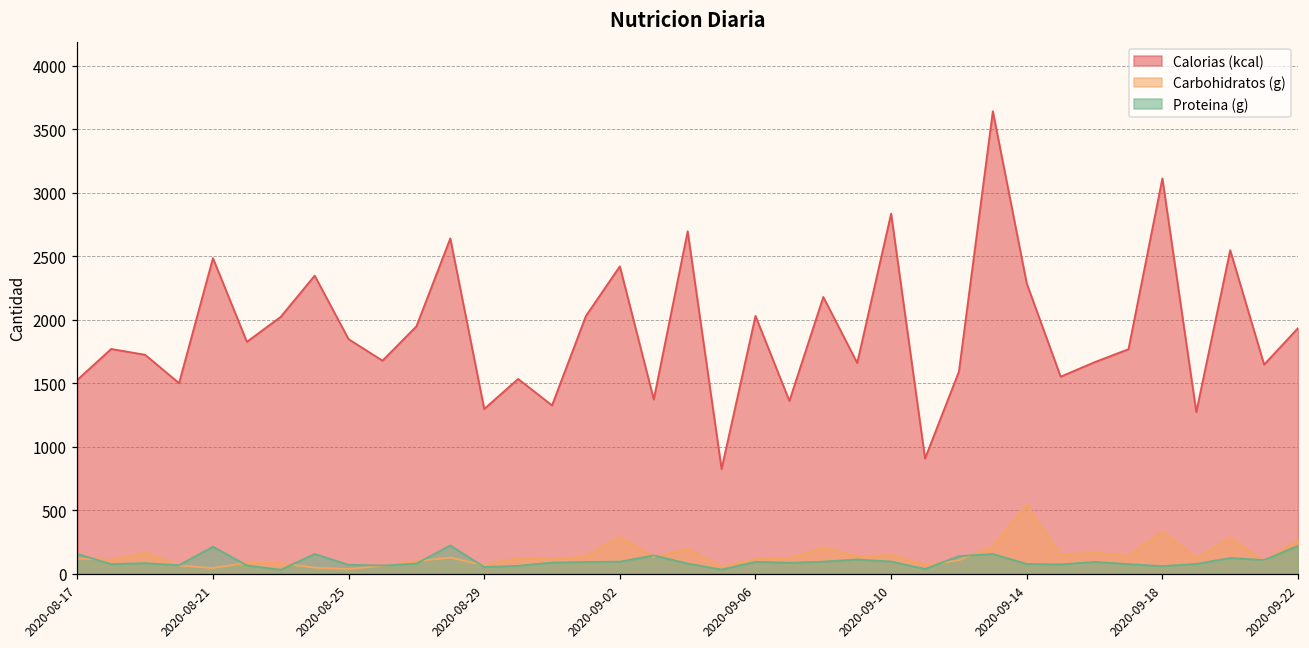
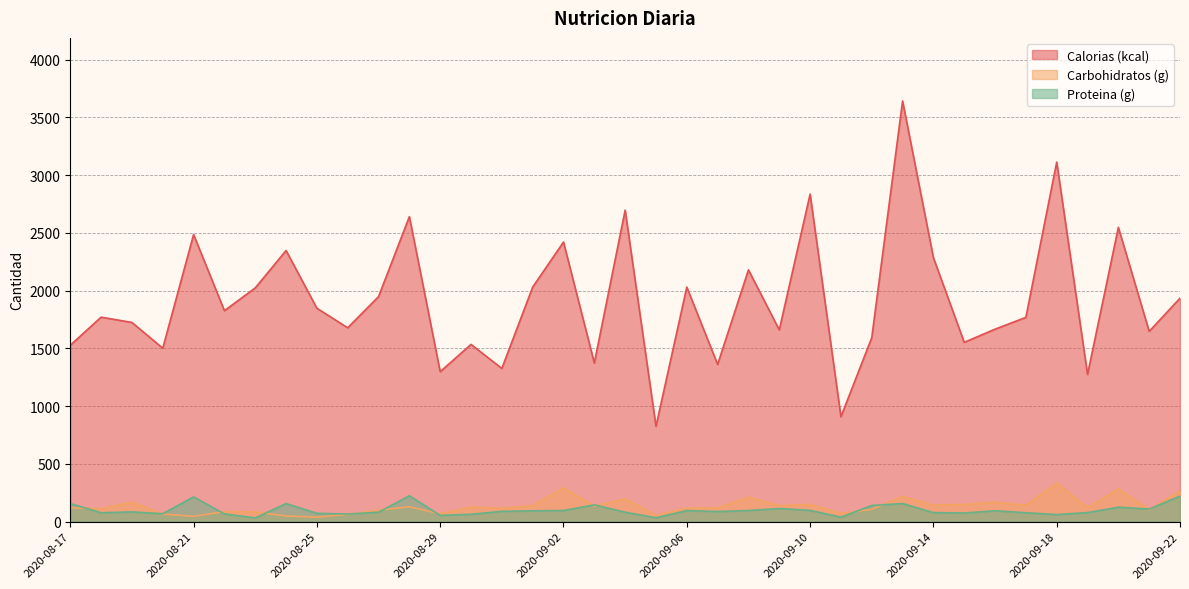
  {
    "Calorias (kcal)": {
      "2020-08-17": 1530,
      "2020-08-21": 2490,
      "2020-08-25": 1850,
      "2020-08-29": 1300,
      "2020-09-02": 2420,
      "2020-09-06": 2030,
      "2020-09-10": 2840,
      "2020-09-14": 2290,
      "2020-09-18": 3110,
      "2020-09-22": 1930
    },
    "Carbohidratos (g)": {
      "2020-08-17": 120,
      "2020-08-21": 50,
      "2020-08-25": 40,
      "2020-09-02": 290,
      "2020-09-10": 150,
-     "2020-09-14": 550,
+     "2020-09-14": 140,
      "2020-09-18": 330,
      "2020-09-22": 270
    },
    "Proteina (g)": {
      "2020-08-17": 160,
      "2020-08-21": 210,
      "2020-08-25": 70,
      "2020-09-02": 100,
      "2020-09-10": 100,
      "2020-09-14": 80,
      "2020-09-18": 60,
      "2020-09-22": 220
    }
  }
